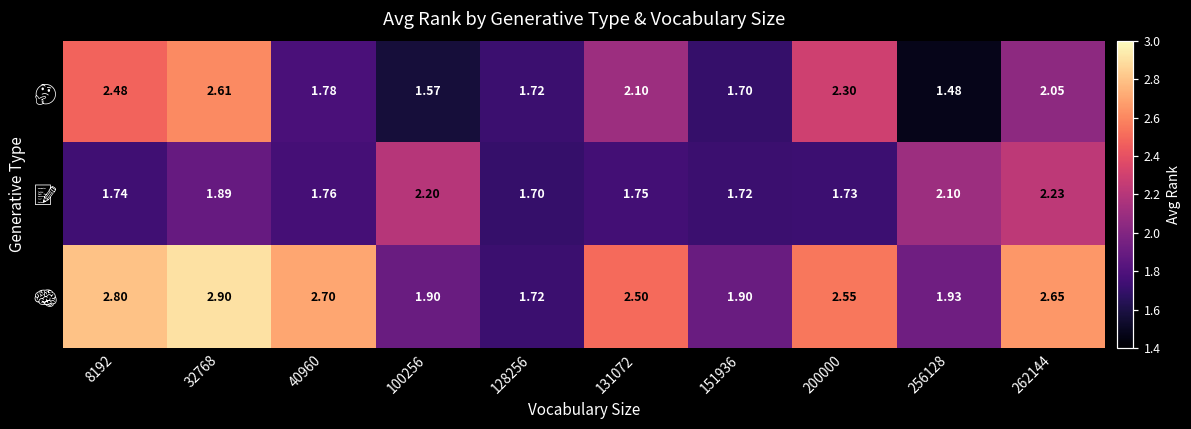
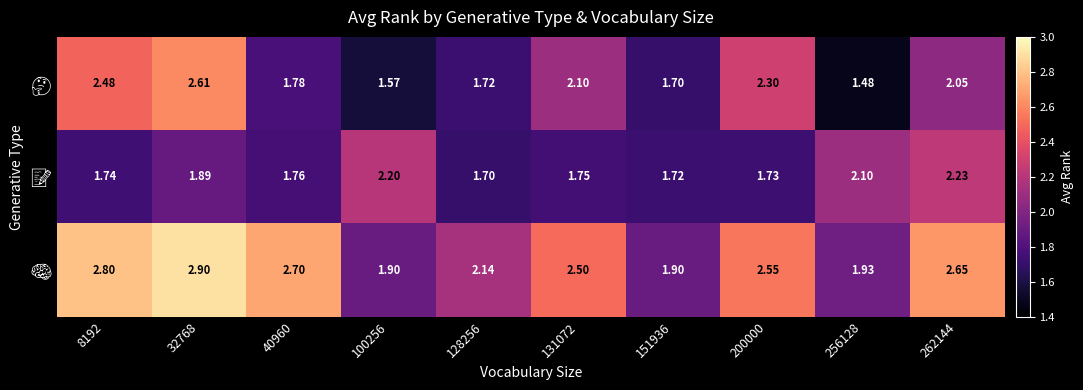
  {
    "🤔": {
      "8192": 2.48,
      "32768": 2.61,
      "40960": 1.78,
      "100256": 1.57,
      "128256": 1.72,
      "131072": 2.10,
      "151936": 1.70,
      "200000": 2.30,
      "256128": 1.48,
      "262144": 2.05
    },
    "📝": {
      "8192": 1.74,
      "32768": 1.89,
      "40960": 1.76,
      "100256": 2.20,
      "128256": 1.70,
      "131072": 1.75,
      "151936": 1.72,
      "200000": 1.73,
      "256128": 2.10,
      "262144": 2.23
    },
    "🧠": {
      "8192": 2.80,
      "32768": 2.90,
      "40960": 2.70,
      "100256": 1.90,
-     "128256": 1.72,
+     "128256": 2.14,
      "131072": 2.50,
      "151936": 1.90,
      "200000": 2.55,
      "256128": 1.93,
      "262144": 2.65
    }
  }
